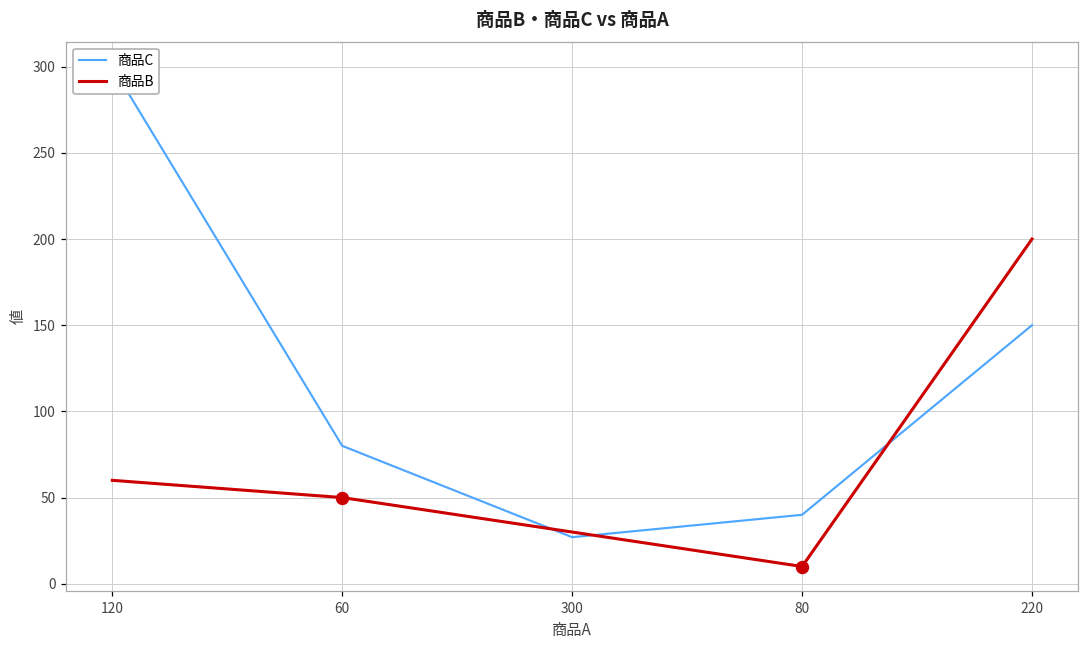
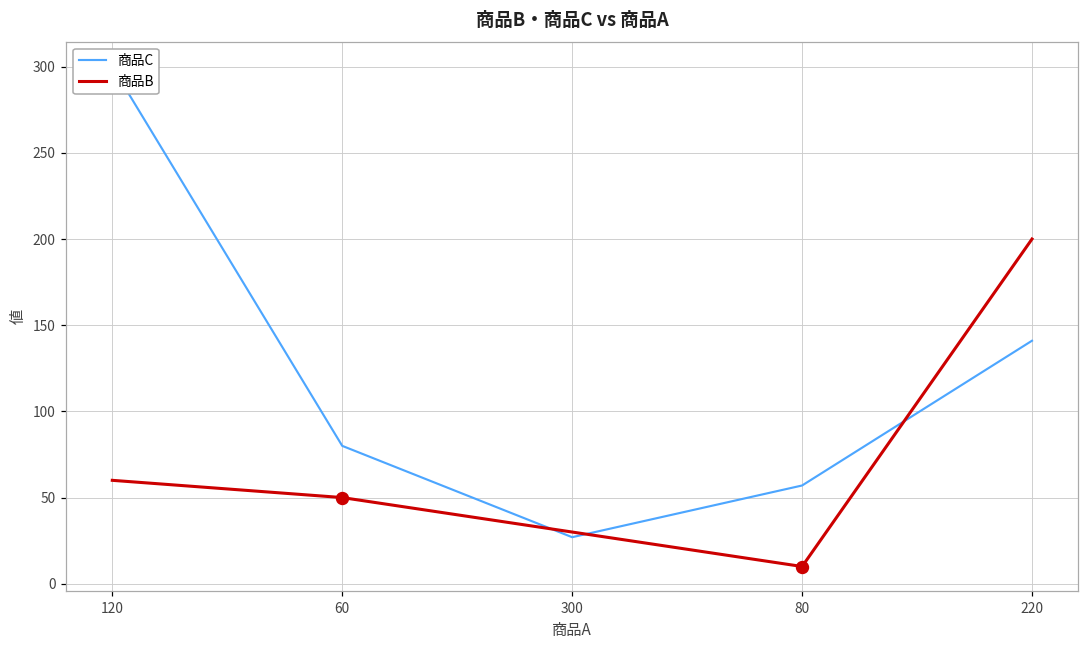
  {
    "商品C": {
      "60": 80,
      "300": 27,
-     "80": 40,
-     "220": 150
+     "80": 57,
+     "220": 141
    }
  }
